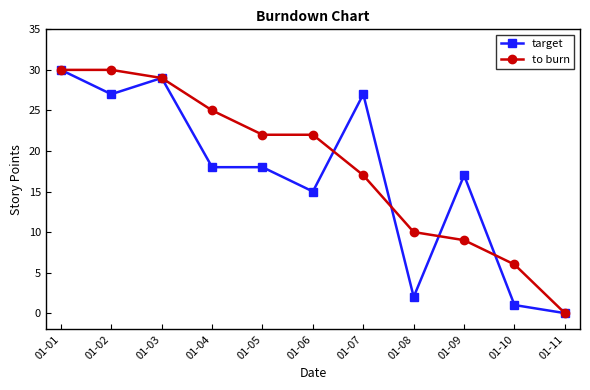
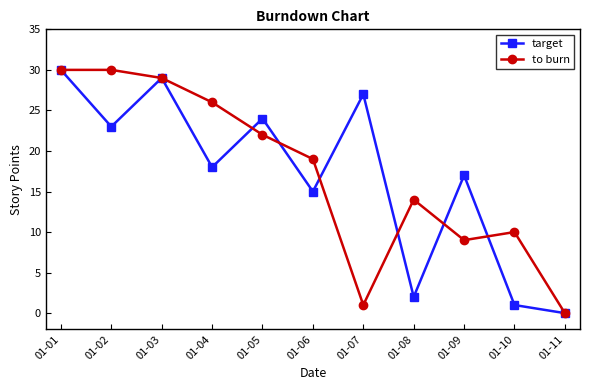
  {
    "target": {
-     "01-02": 27,
+     "01-02": 23,
      "01-04": 18,
-     "01-05": 18,
+     "01-05": 24,
      "01-06": 15,
      "01-07": 27,
      "01-08": 2,
      "01-09": 17,
      "01-10": 1
    },
    "to burn": {
      "01-02": 30,
-     "01-04": 25,
+     "01-04": 26,
      "01-05": 22,
-     "01-06": 22,
-     "01-07": 17,
-     "01-08": 10,
+     "01-06": 19,
+     "01-07": 1,
+     "01-08": 14,
      "01-09": 9,
-     "01-10": 6
+     "01-10": 10
    }
  }
